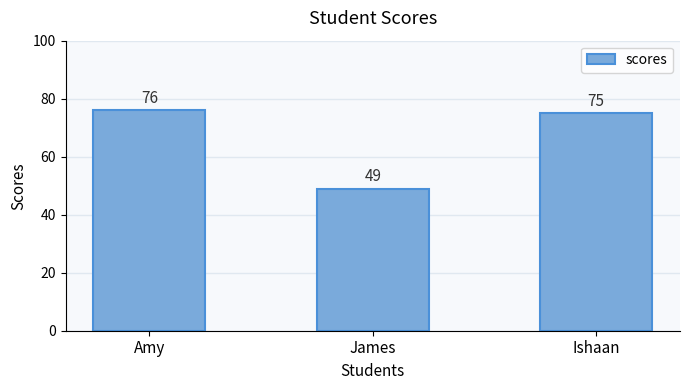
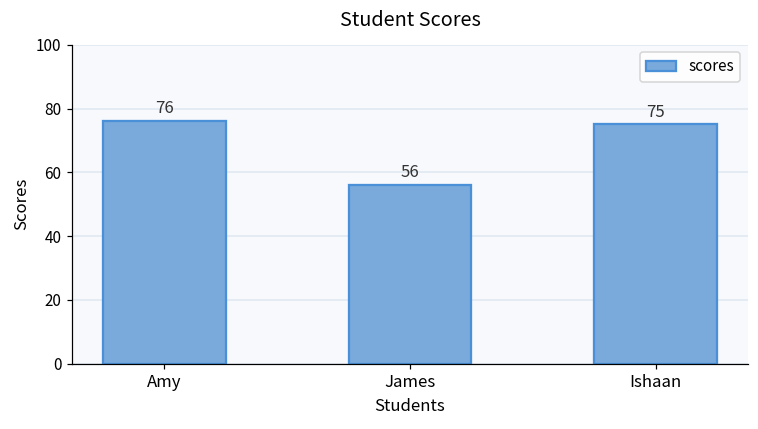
  {
    "Amy": 76,
-   "James": 49,
+   "James": 56,
    "Ishaan": 75
  }
